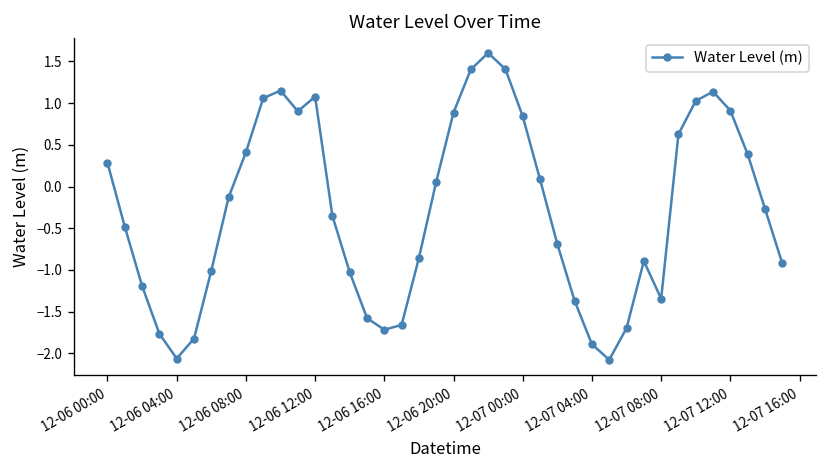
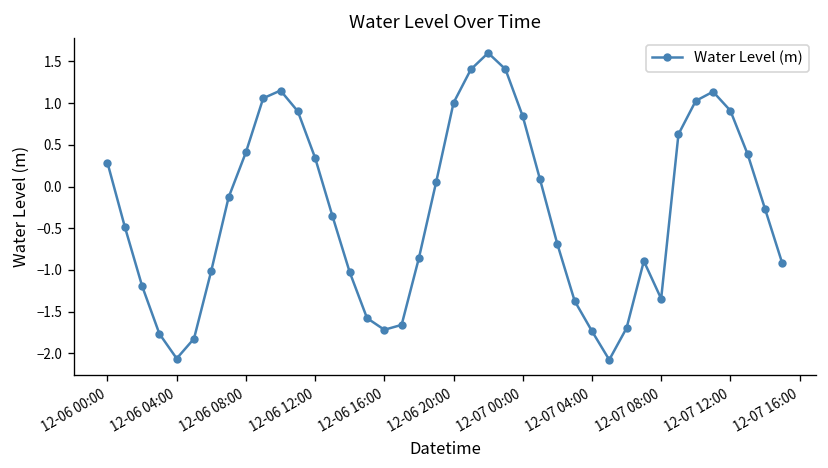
  {
    "12-06 00:00": 0.3,
    "12-06 04:00": -2.1,
    "12-06 08:00": 0.4,
-   "12-06 12:00": 1.1,
+   "12-06 12:00": 0.3,
    "12-06 16:00": -1.7,
-   "12-06 20:00": 0.9,
+   "12-06 20:00": 1.0,
    "12-07 00:00": 0.8,
-   "12-07 04:00": -1.9,
+   "12-07 04:00": -1.7,
    "12-07 08:00": -1.3,
    "12-07 12:00": 0.9
  }
